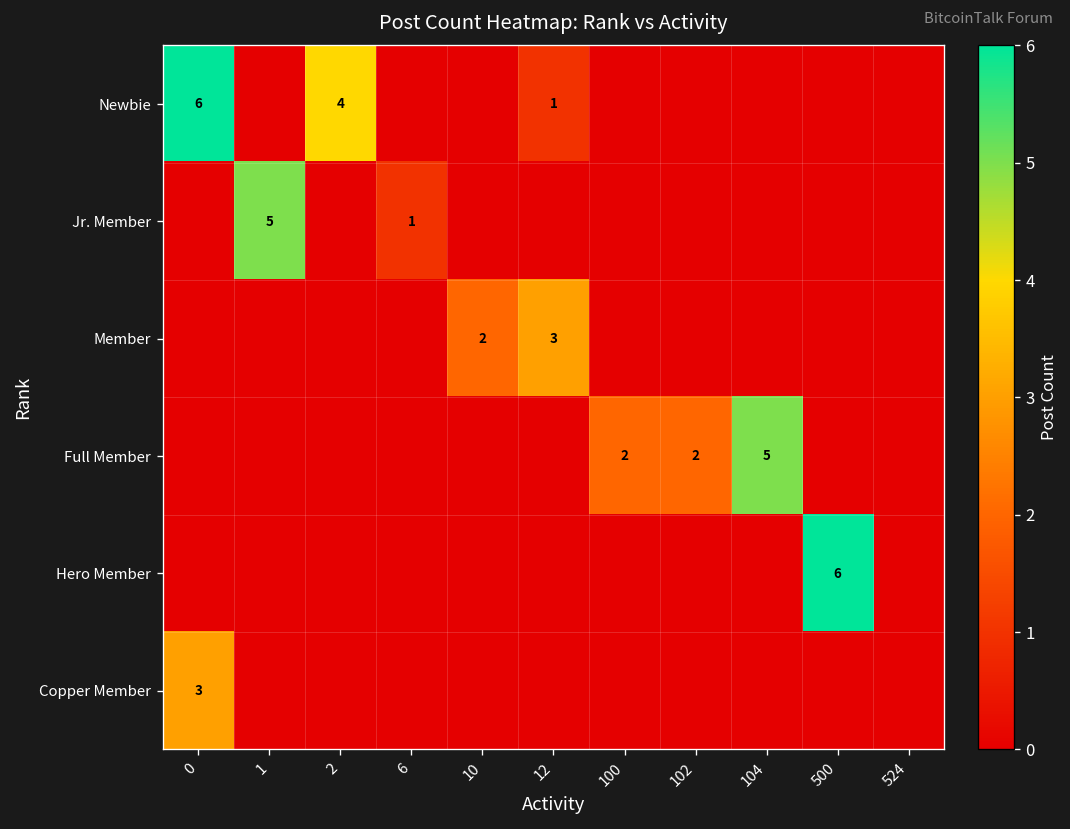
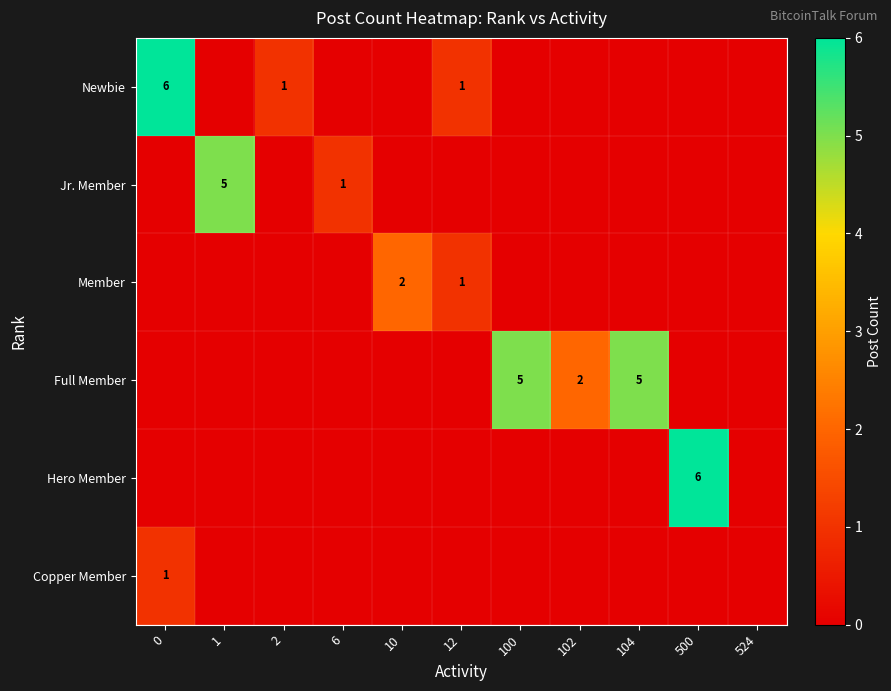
  {
    "Newbie": {
      "0": 6,
-     "2": 4,
+     "2": 1,
      "12": 1
    },
    "Jr. Member": {
      "1": 5,
      "6": 1
    },
    "Member": {
      "10": 2,
-     "12": 3
+     "12": 1
    },
    "Full Member": {
-     "100": 2,
+     "100": 5,
      "102": 2,
      "104": 5
    },
    "Hero Member": {
      "500": 6
    },
    "Copper Member": {
-     "0": 3
+     "0": 1
    }
  }
